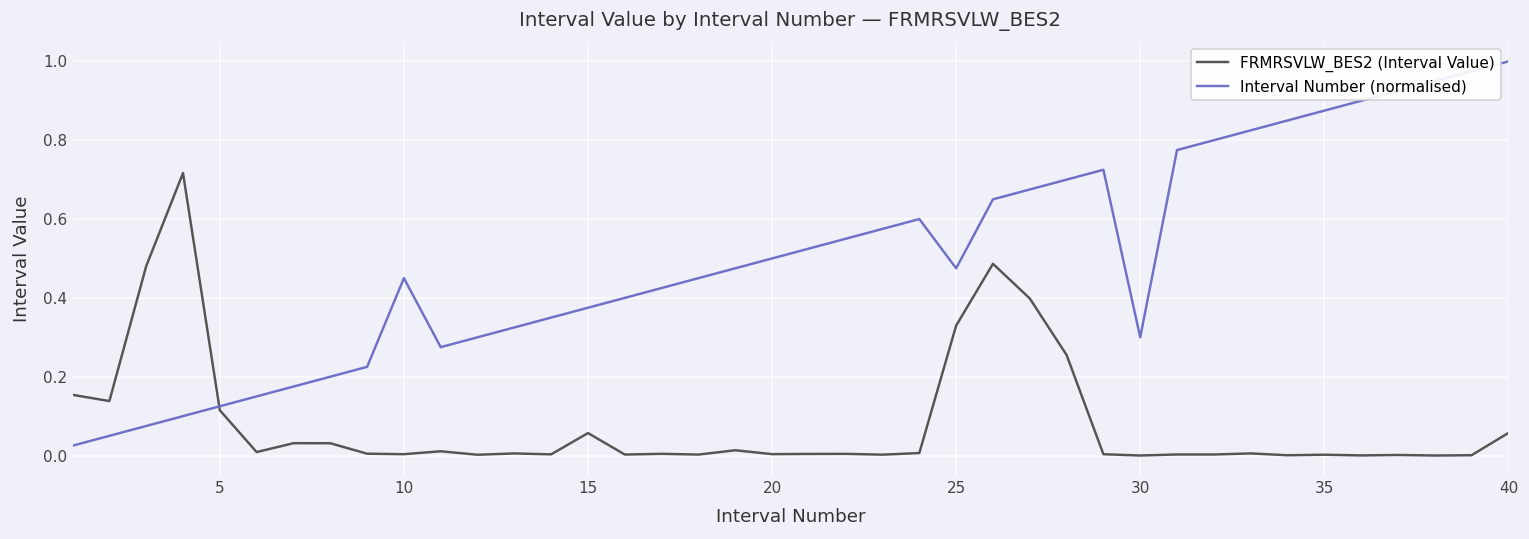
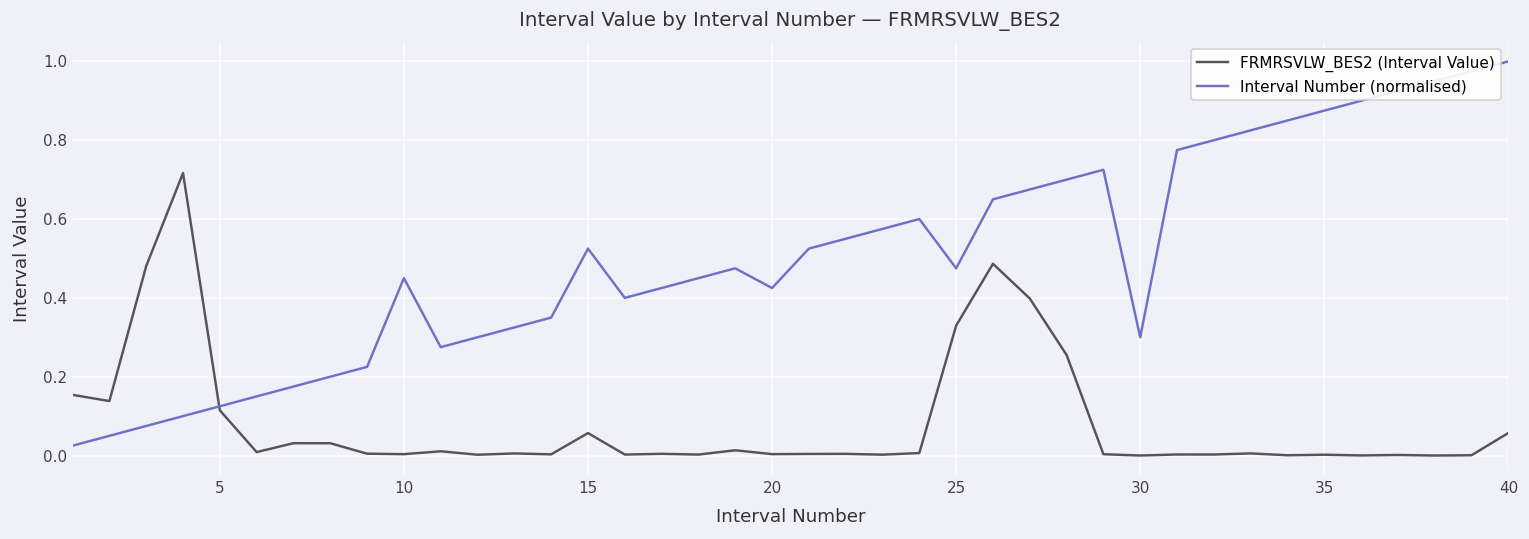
  {
    "FRMRSVLW_BES2 (Interval Value)": {
      "5": 0.11,
      "10": 0.00,
      "15": 0.06,
      "20": 0.00,
      "25": 0.33,
      "30": 0.00,
      "35": 0.00,
      "40": 0.06
    },
    "Interval Number (normalised)": {
      "5": 0.13,
      "10": 0.45,
-     "15": 0.38,
-     "20": 0.50,
+     "15": 0.53,
+     "20": 0.43,
      "25": 0.48,
      "30": 0.30,
      "35": 0.88,
      "40": 1.00
    }
  }
